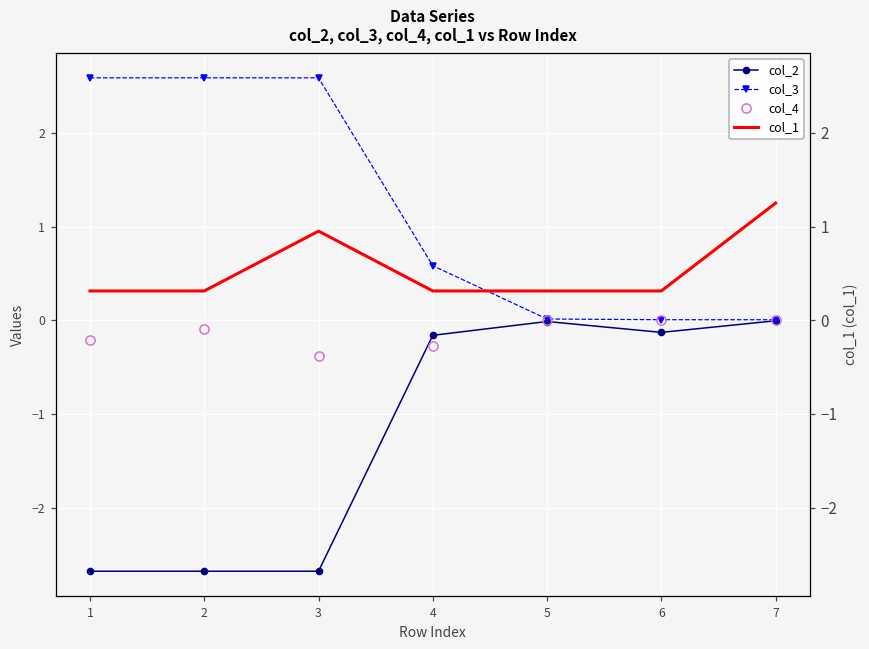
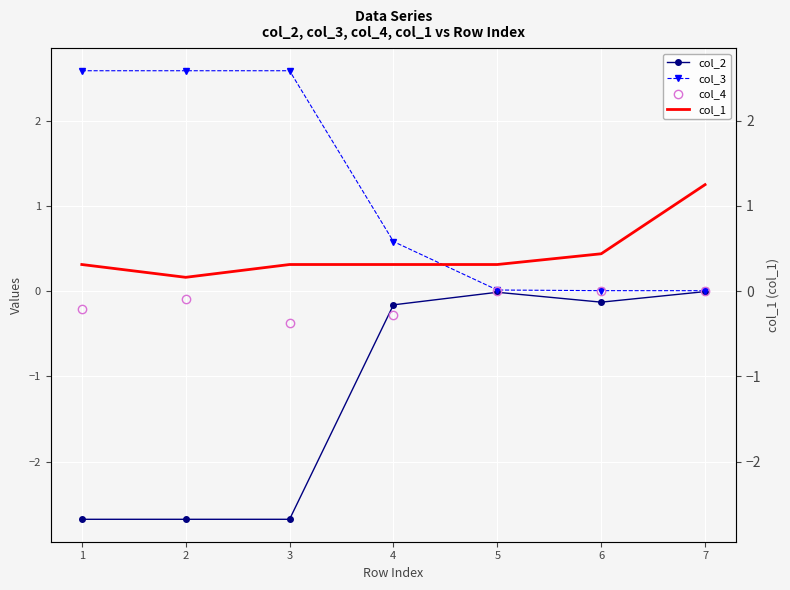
  {
    "col_2": {
      "1": -2.7,
      "2": -2.7,
      "3": -2.7,
      "4": -0.2,
      "6": -0.1
    },
    "col_3": {
      "1": 2.6,
      "2": 2.6,
      "3": 2.6,
      "4": 0.6
    },
    "col_4": {
      "1": -0.2,
      "2": -0.1,
      "3": -0.4,
      "4": -0.3
    },
    "col_1": {
      "1": 0.3,
-     "2": 0.3,
-     "3": 1.0,
+     "2": 0.2,
+     "3": 0.3,
      "4": 0.3,
      "5": 0.3,
-     "6": 0.3,
+     "6": 0.4,
      "7": 1.3
    }
  }
